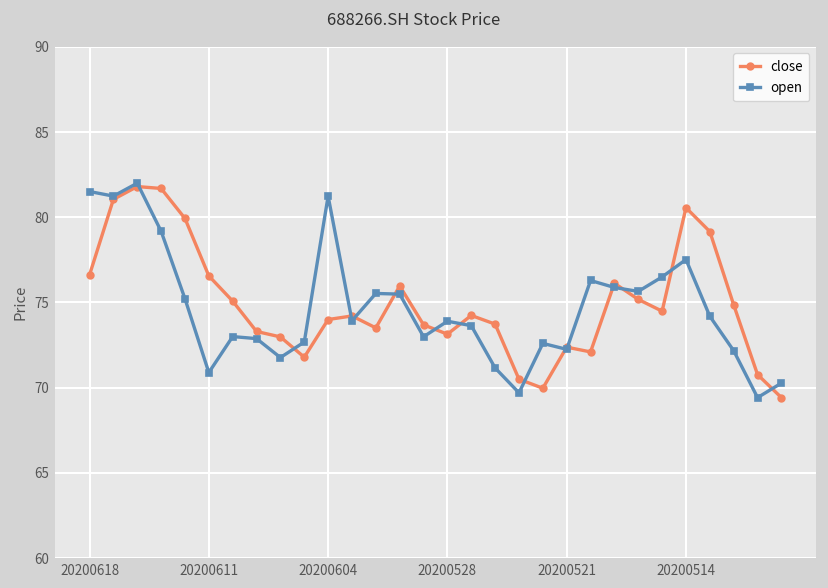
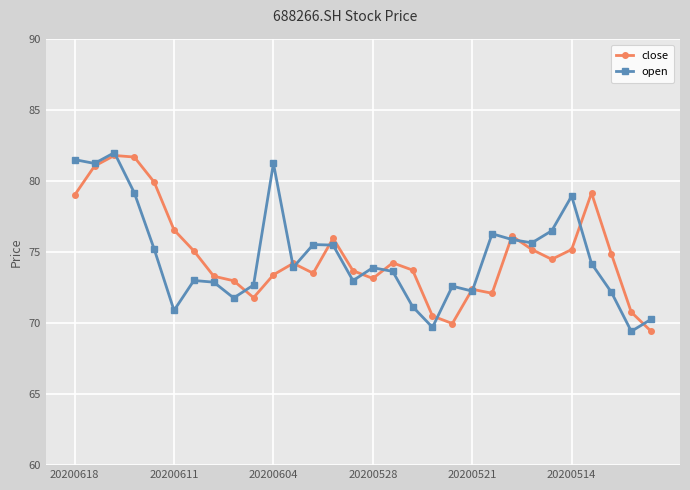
  {
    "close": {
-     "20200618": 76.6,
+     "20200618": 79.0,
      "20200611": 76.6,
-     "20200604": 74.0,
+     "20200604": 73.4,
      "20200528": 73.1,
-     "20200514": 80.6
+     "20200514": 75.2
    },
    "open": {
      "20200618": 81.5,
      "20200611": 70.9,
      "20200604": 81.2,
      "20200528": 73.9,
-     "20200514": 77.5
+     "20200514": 78.9
    }
  }
